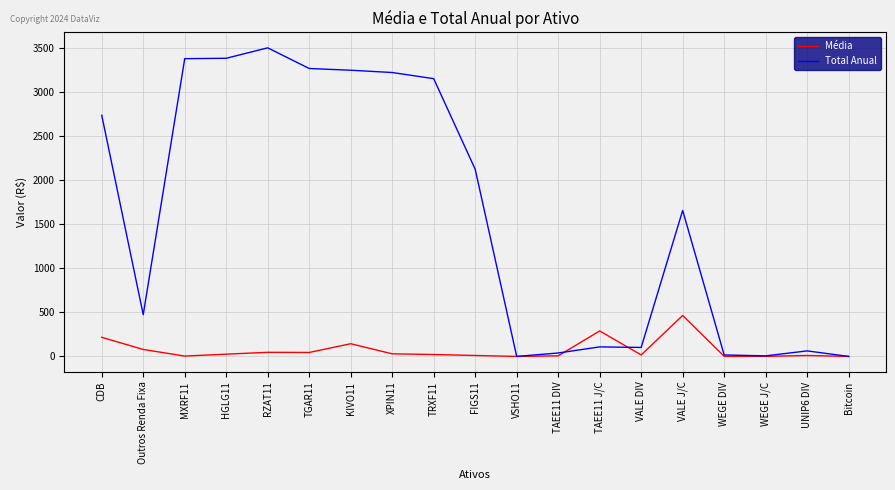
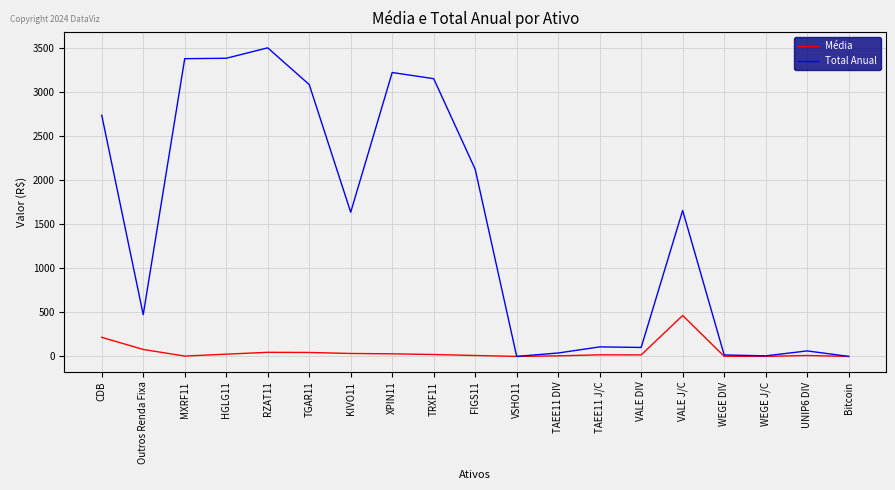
  {
    "Média": {
      "CDB": 200,
      "Outros Renda Fixa": 100,
      "MXRF11": 0,
      "HGLG11": 0,
      "RZAT11": 0,
      "TGAR11": 0,
-     "KIVO11": 100,
+     "KIVO11": 0,
      "XPIN11": 0,
      "TRXF11": 0,
      "FIGS11": 0,
      "TAEE11 DIV": 0,
-     "TAEE11 J/C": 300,
+     "TAEE11 J/C": 0,
      "VALE DIV": 0,
      "VALE J/C": 500,
      "UNIP6 DIV": 0
    },
    "Total Anual": {
      "CDB": 2700,
      "Outros Renda Fixa": 500,
      "MXRF11": 3400,
      "HGLG11": 3400,
      "RZAT11": 3500,
-     "TGAR11": 3300,
-     "KIVO11": 3200,
+     "TGAR11": 3100,
+     "KIVO11": 1600,
      "XPIN11": 3200,
      "TRXF11": 3100,
      "FIGS11": 2100,
      "TAEE11 DIV": 0,
      "TAEE11 J/C": 100,
      "VALE DIV": 100,
      "VALE J/C": 1700,
      "UNIP6 DIV": 100
    }
  }
